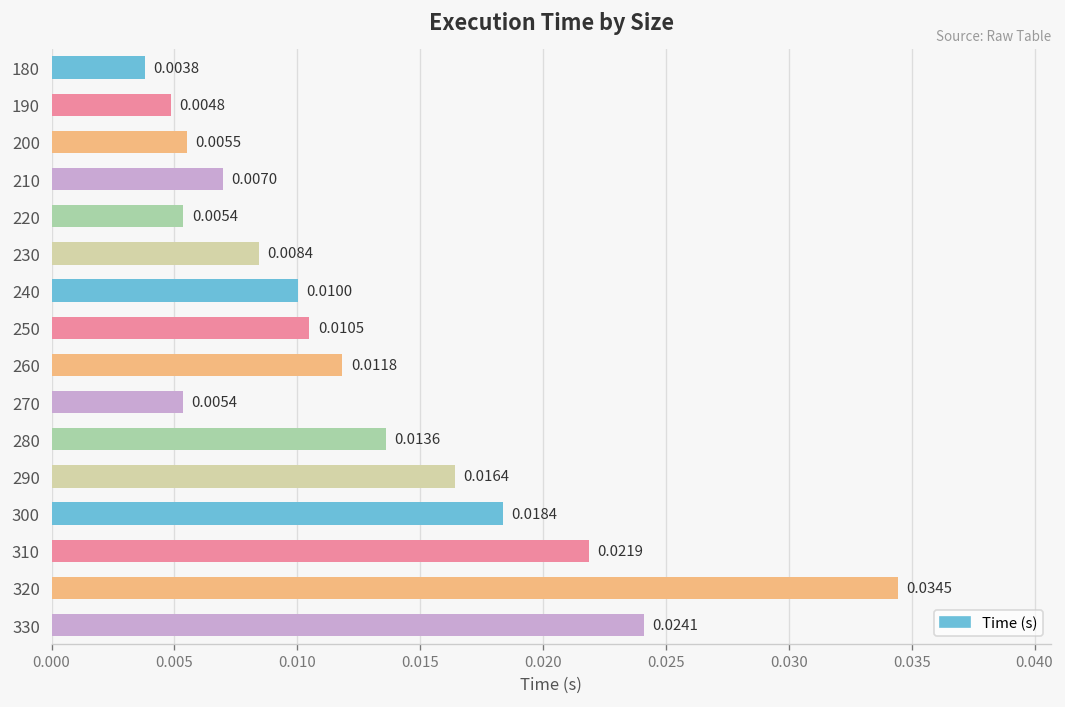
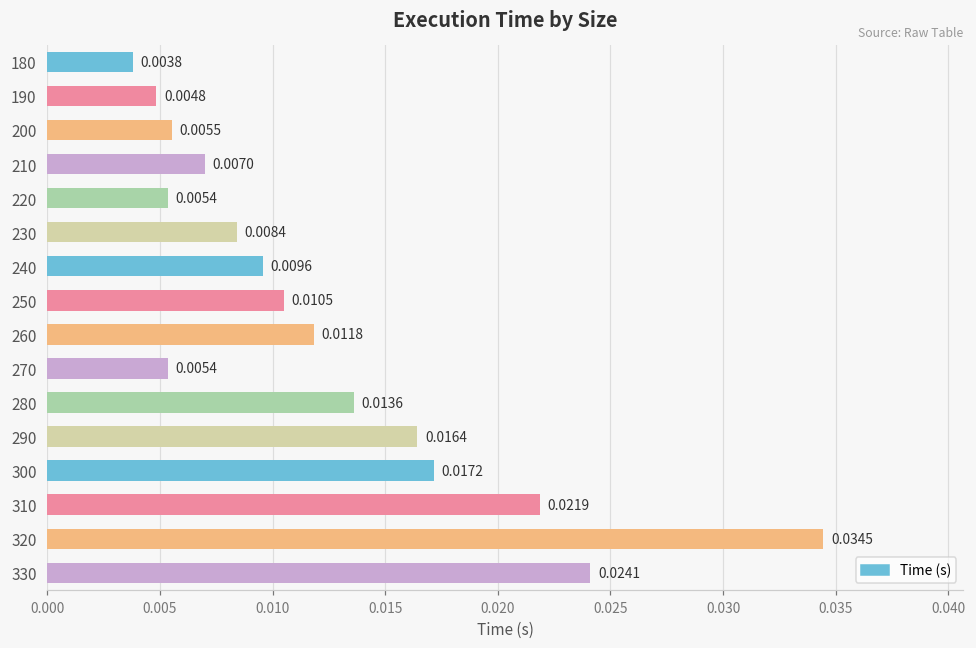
  {
    "180": 0.0038,
    "190": 0.0048,
    "200": 0.0055,
    "210": 0.0070,
    "220": 0.0054,
    "230": 0.0084,
-   "240": 0.0100,
+   "240": 0.0096,
    "250": 0.0105,
    "260": 0.0118,
    "270": 0.0054,
    "280": 0.0136,
    "290": 0.0164,
-   "300": 0.0184,
+   "300": 0.0172,
    "310": 0.0219,
    "320": 0.0345,
    "330": 0.0241
  }
